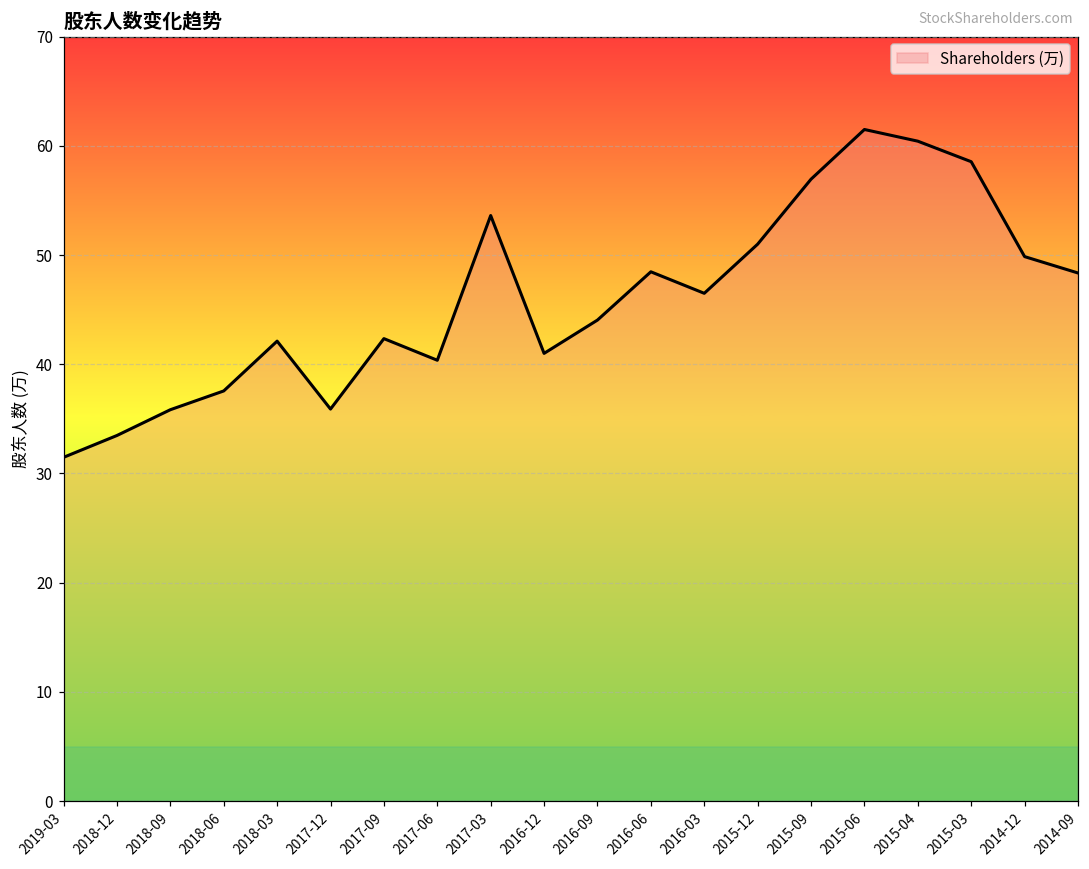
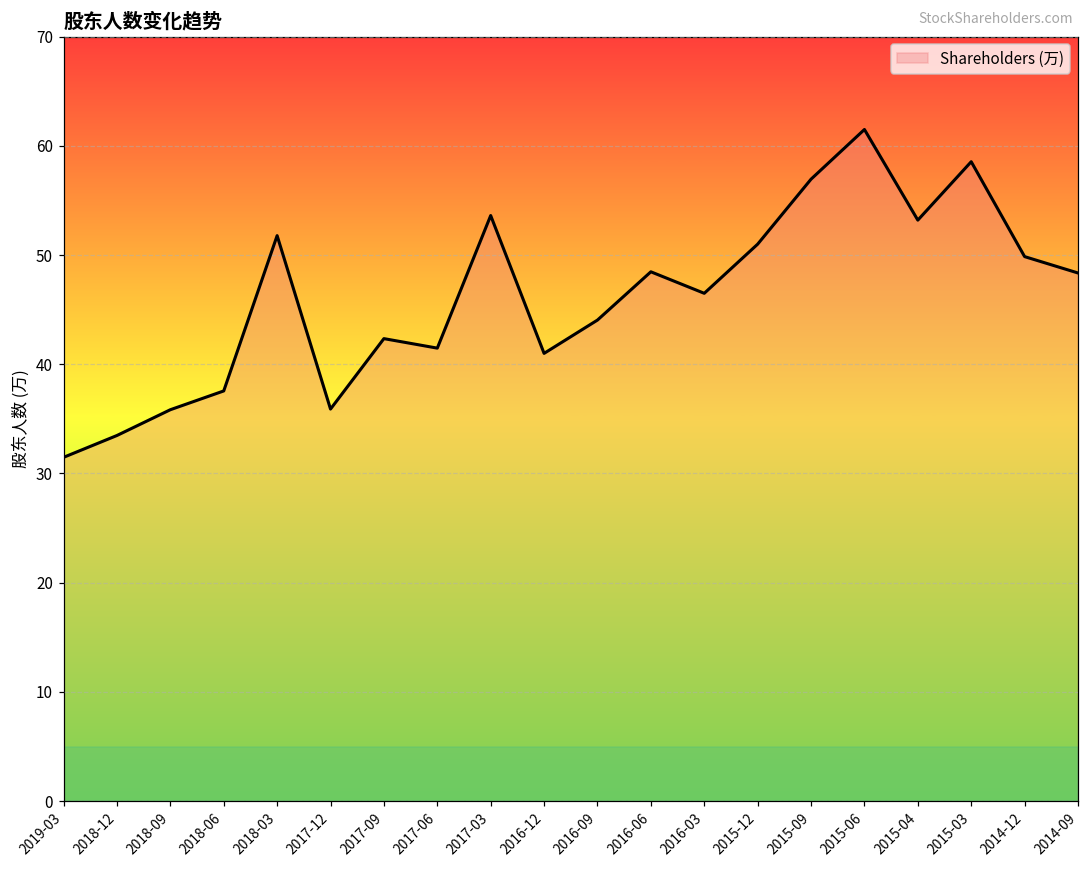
  {
    "2019-03": 31,
    "2018-12": 33,
    "2018-09": 36,
    "2018-06": 38,
-   "2018-03": 42,
+   "2018-03": 52,
    "2017-12": 36,
    "2017-09": 42,
-   "2017-06": 40,
+   "2017-06": 41,
    "2017-03": 54,
    "2016-12": 41,
    "2016-09": 44,
    "2016-06": 48,
    "2016-03": 47,
    "2015-12": 51,
    "2015-09": 57,
    "2015-06": 62,
-   "2015-04": 60,
+   "2015-04": 53,
    "2015-03": 59,
    "2014-12": 50,
    "2014-09": 48
  }
